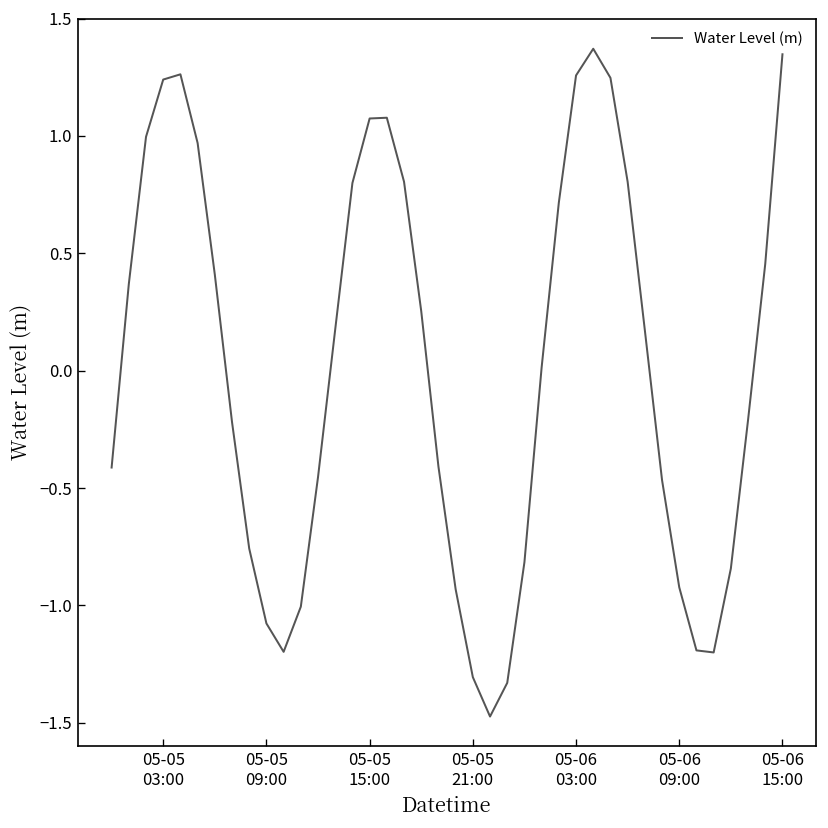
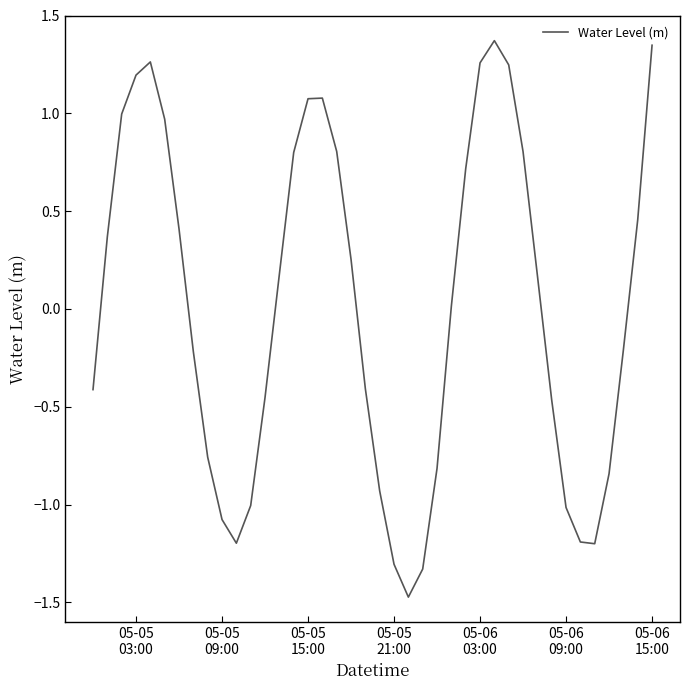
  {
-   "05-05 03:00": 1.24,
+   "05-05 03:00": 1.20,
    "05-05 09:00": -1.08,
    "05-05 15:00": 1.07,
    "05-05 21:00": -1.31,
    "05-06 03:00": 1.26,
-   "05-06 09:00": -0.92,
+   "05-06 09:00": -1.02,
    "05-06 15:00": 1.35
  }
